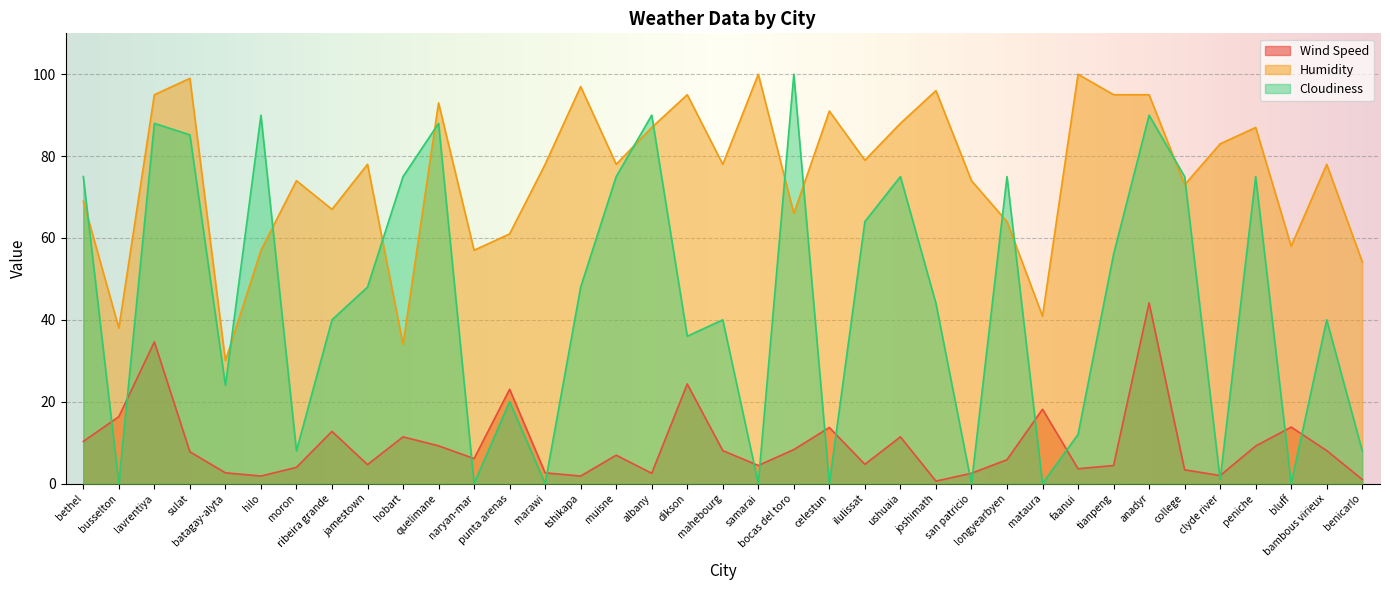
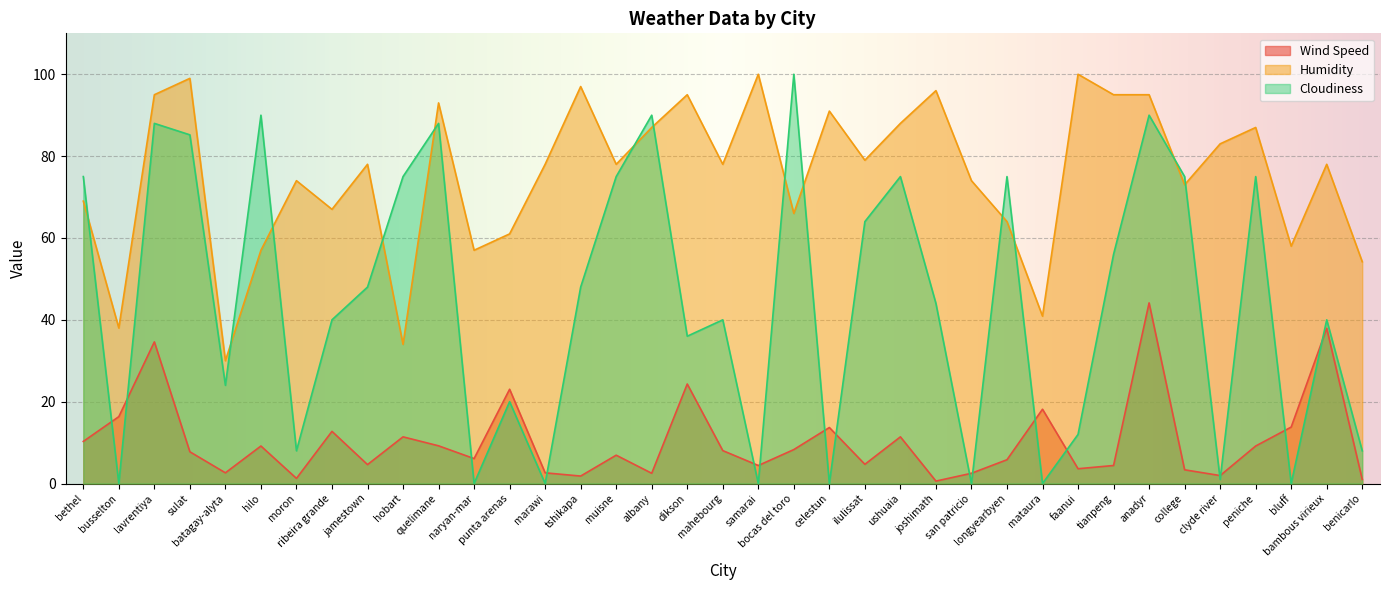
  {
    "Wind Speed": {
      "bethel": 10,
      "busselton": 16,
      "lavrentiya": 35,
      "sulat": 8,
      "batagay-alyta": 3,
-     "hilo": 2,
-     "moron": 4,
+     "hilo": 9,
+     "moron": 1,
      "ribeira grande": 13,
      "jamestown": 5,
      "hobart": 11,
      "quelimane": 9,
      "naryan-mar": 6,
      "punta arenas": 23,
      "marawi": 3,
      "tshikapa": 2,
      "muisne": 7,
      "albany": 3,
      "dikson": 24,
      "mahebourg": 8,
      "samarai": 4,
      "bocas del toro": 8,
      "celestun": 14,
      "ilulissat": 5,
      "ushuaia": 11,
      "joshimath": 1,
      "san patricio": 3,
      "longyearbyen": 6,
      "mataura": 18,
      "faanui": 4,
      "tianpeng": 4,
      "anadyr": 44,
      "college": 3,
      "clyde river": 2,
      "peniche": 9,
      "bluff": 14,
-     "bambous virieux": 8,
+     "bambous virieux": 38,
      "benicarlo": 1
    },
    "Humidity": {
      "bethel": 69,
      "busselton": 38,
      "lavrentiya": 95,
      "sulat": 99,
      "batagay-alyta": 30,
      "hilo": 57,
      "moron": 74,
      "ribeira grande": 67,
      "jamestown": 78,
      "hobart": 34,
      "quelimane": 93,
      "naryan-mar": 57,
      "punta arenas": 61,
      "marawi": 78,
      "tshikapa": 97,
      "muisne": 78,
      "albany": 87,
      "dikson": 95,
      "mahebourg": 78,
      "samarai": 100,
      "bocas del toro": 66,
      "celestun": 91,
      "ilulissat": 79,
      "ushuaia": 88,
      "joshimath": 96,
      "san patricio": 74,
      "longyearbyen": 64,
      "mataura": 41,
      "faanui": 100,
      "tianpeng": 95,
      "anadyr": 95,
      "college": 73,
      "clyde river": 83,
      "peniche": 87,
      "bluff": 58,
      "bambous virieux": 78,
      "benicarlo": 54
    },
    "Cloudiness": {
      "bethel": 75,
      "busselton": 0,
      "lavrentiya": 88,
      "sulat": 85,
      "batagay-alyta": 24,
      "hilo": 90,
      "moron": 8,
      "ribeira grande": 40,
      "jamestown": 48,
      "hobart": 75,
      "quelimane": 88,
      "naryan-mar": 0,
      "punta arenas": 20,
      "marawi": 0,
      "tshikapa": 48,
      "muisne": 75,
      "albany": 90,
      "dikson": 36,
      "mahebourg": 40,
      "samarai": 0,
      "bocas del toro": 100,
      "celestun": 0,
      "ilulissat": 64,
      "ushuaia": 75,
      "joshimath": 44,
      "san patricio": 0,
      "longyearbyen": 75,
      "mataura": 0,
      "faanui": 12,
      "tianpeng": 56,
      "anadyr": 90,
      "college": 75,
      "clyde river": 1,
      "peniche": 75,
      "bluff": 0,
      "bambous virieux": 40,
      "benicarlo": 8
    }
  }
